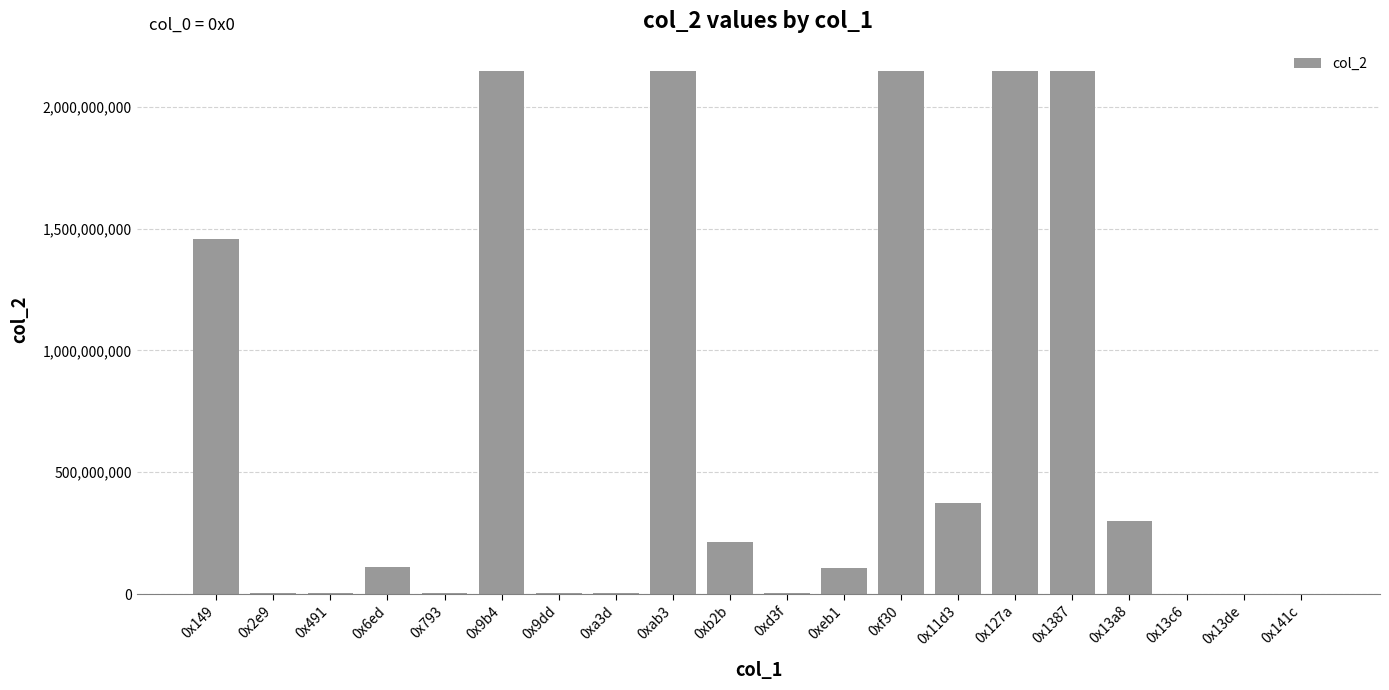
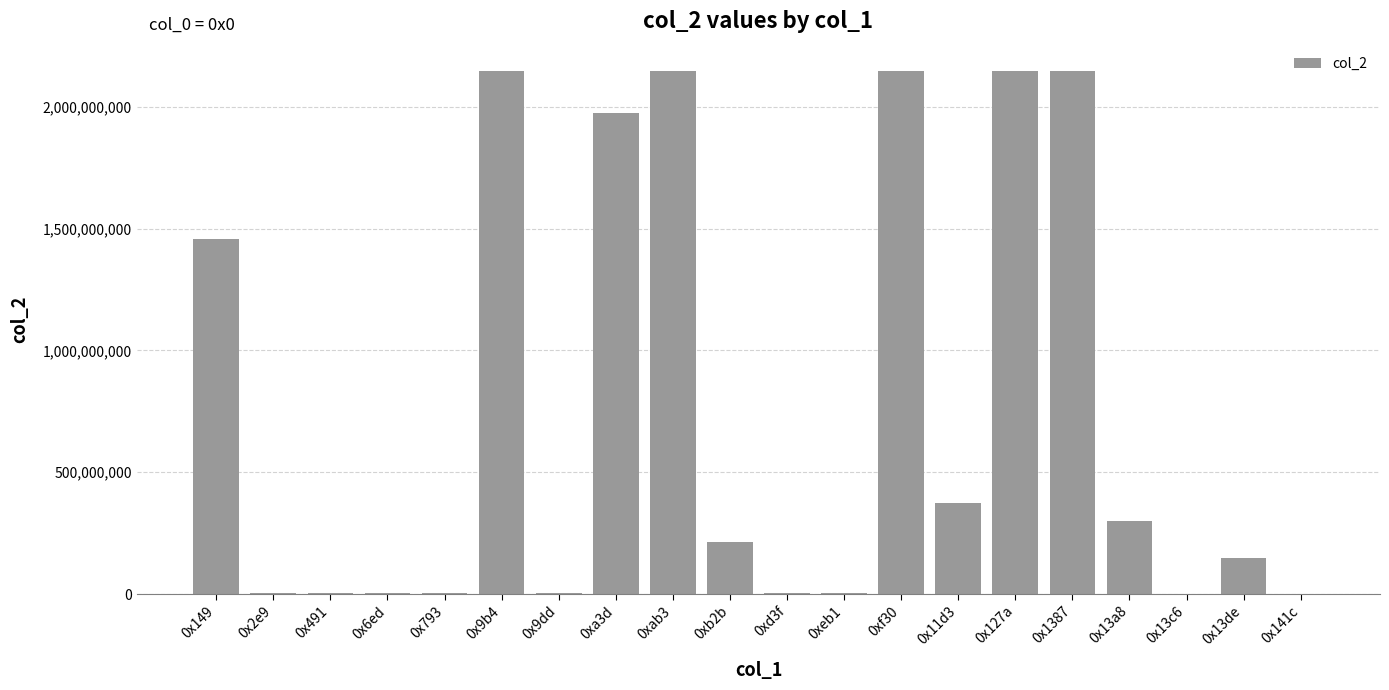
  {
    "0x149": "1,460,000,000",
-   "0x6ed": "110,000,000",
+   "0x6ed": "0",
    "0x9b4": "2,150,000,000",
-   "0xa3d": "0",
+   "0xa3d": "1,980,000,000",
    "0xab3": "2,150,000,000",
    "0xb2b": "210,000,000",
-   "0xeb1": "100,000,000",
+   "0xeb1": "0",
    "0xf30": "2,150,000,000",
    "0x11d3": "370,000,000",
    "0x127a": "2,150,000,000",
    "0x1387": "2,150,000,000",
    "0x13a8": "300,000,000",
-   "0x13de": "0"
+   "0x13de": "150,000,000"
  }
